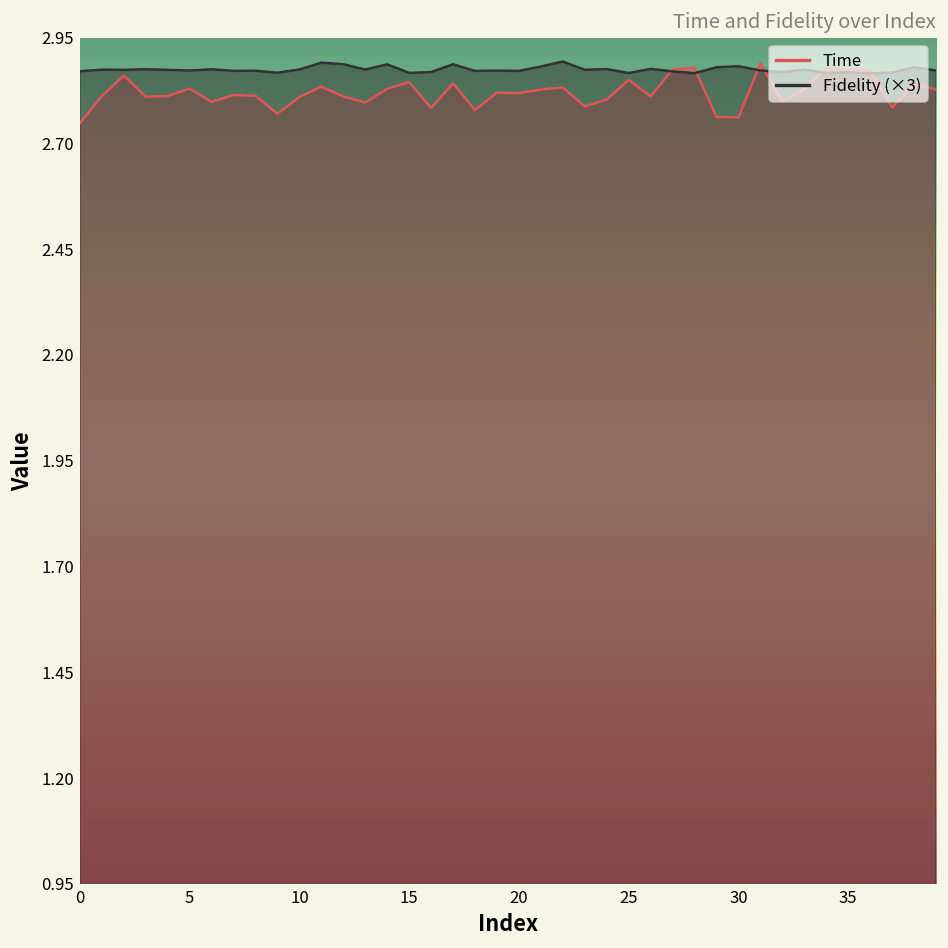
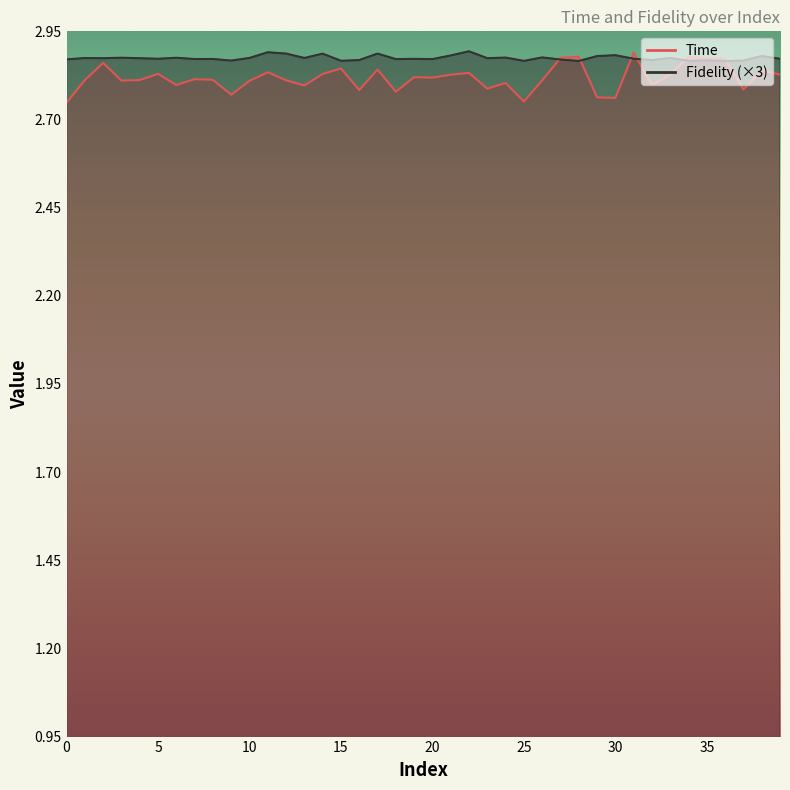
  {
    "Time": {
      "0": 2.75,
      "5": 2.83,
      "10": 2.81,
      "15": 2.84,
      "20": 2.82,
-     "25": 2.85,
+     "25": 2.75,
      "30": 2.76
    },
    "Fidelity (×3)": {
      "0": 2.87,
      "5": 2.87,
      "10": 2.87,
      "15": 2.87,
      "20": 2.87,
      "25": 2.87,
      "30": 2.88
    }
  }
